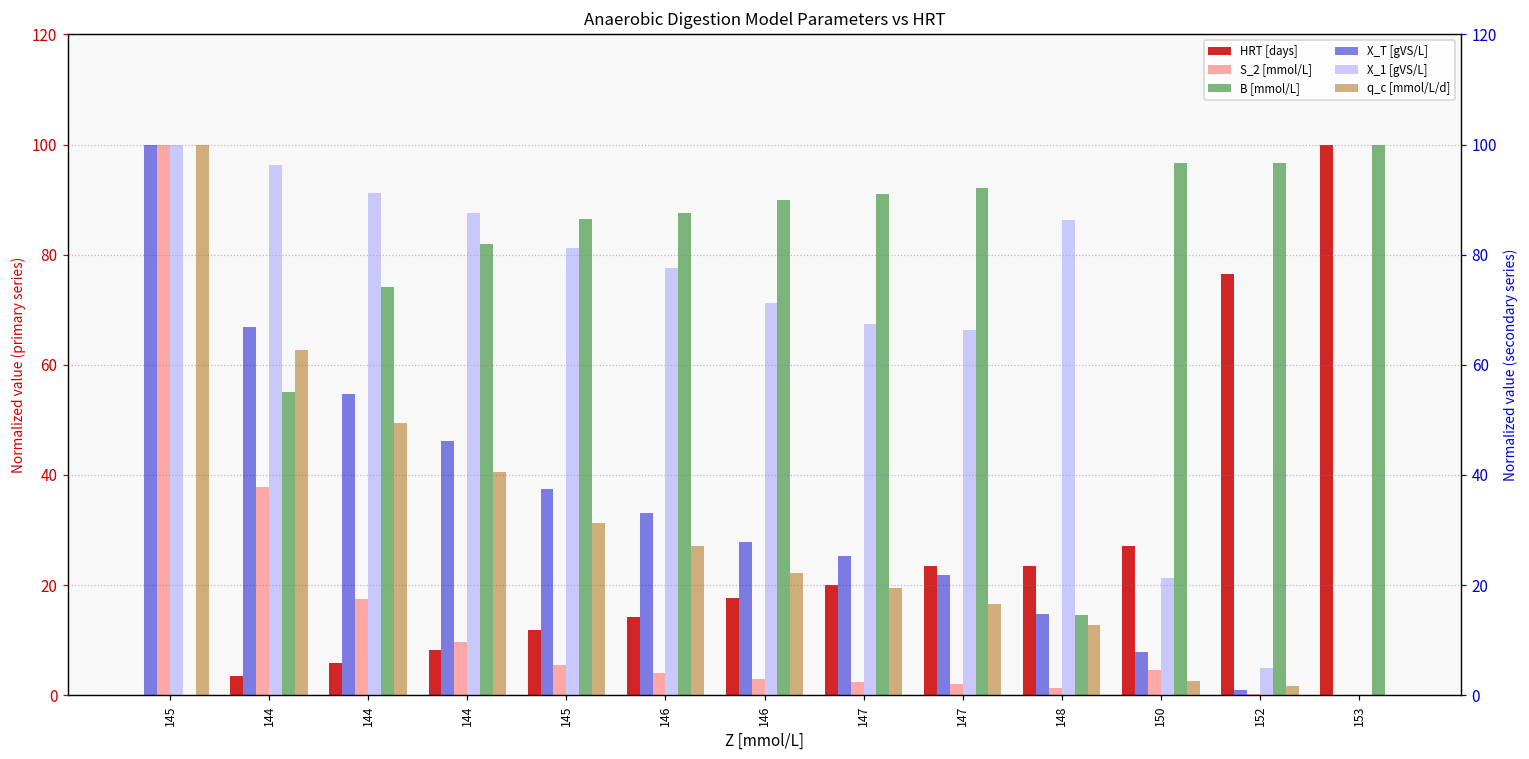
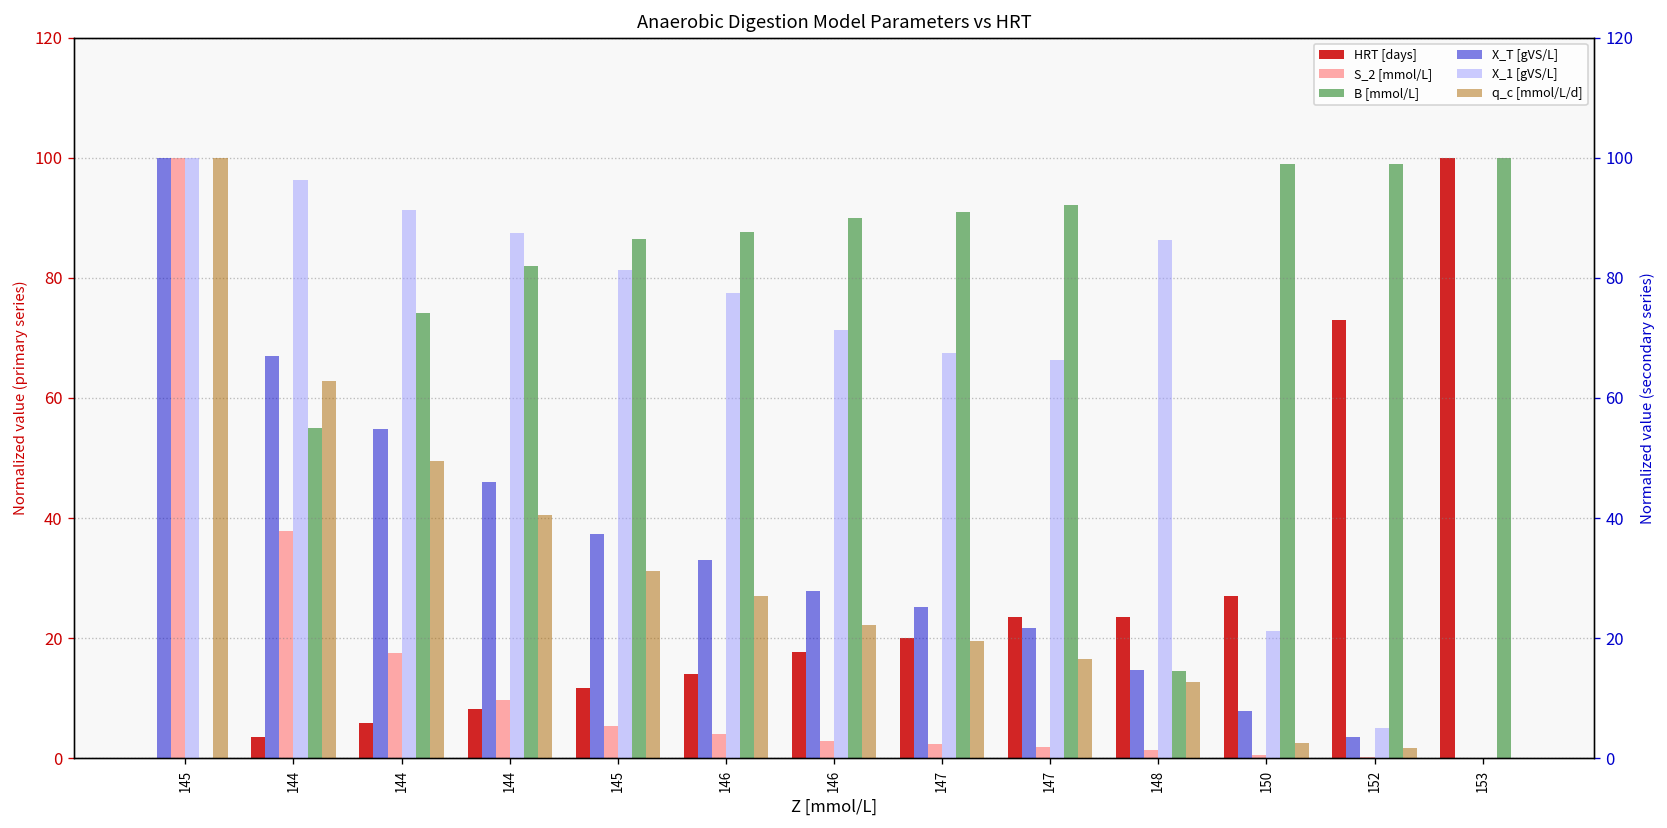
  {
    "HRT [days]": {
      "148": 24,
      "150": 27,
-     "152": 76,
+     "152": 73,
      "153": 100
    },
    "S_2 [mmol/L]": {
      "148": 1,
-     "150": 5,
+     "150": 0,
      "153": 0
    },
    "B [mmol/L]": {
      "148": 15,
-     "150": 97,
-     "152": 97,
+     "150": 99,
+     "152": 99,
      "153": 100
    },
    "X_T [gVS/L]": {
      "148": 15,
      "150": 8,
-     "152": 1,
+     "152": 3,
      "153": 0
    },
    "X_1 [gVS/L]": {
      "148": 86,
      "150": 21,
      "152": 5,
      "153": 0
    },
    "q_c [mmol/L/d]": {
      "148": 13,
      "150": 3,
      "152": 2,
      "153": 0
    }
  }
